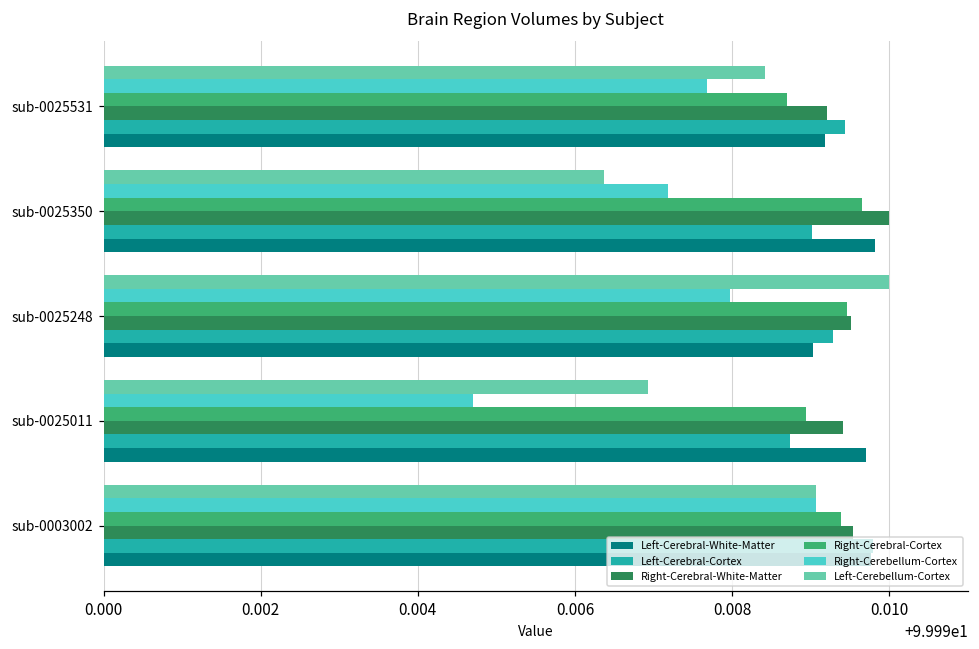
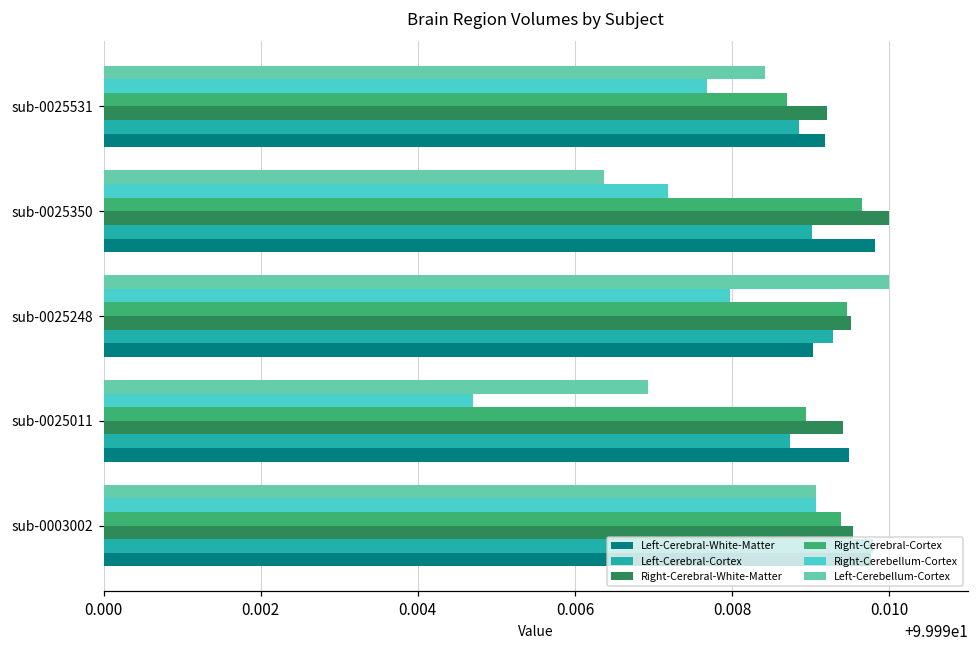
  {
    "Left-Cerebral-White-Matter": {
      "sub-0025531": 99.9992,
      "sub-0025350": 99.9998,
      "sub-0025248": 99.9990,
-     "sub-0025011": 99.9997
+     "sub-0025011": 99.9995
    },
    "Left-Cerebral-Cortex": {
-     "sub-0025531": 99.9994,
+     "sub-0025531": 99.9988,
      "sub-0025350": 99.9990,
      "sub-0025248": 99.9993,
      "sub-0025011": 99.9987
    }
  }
